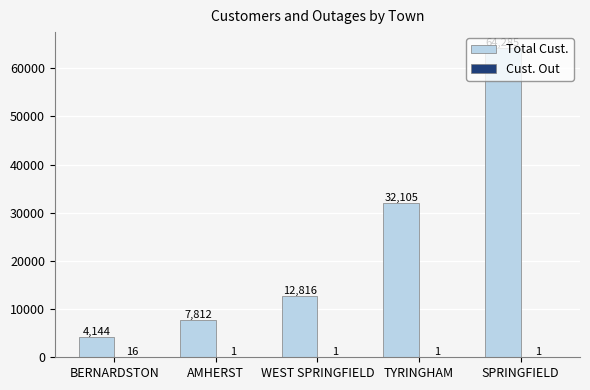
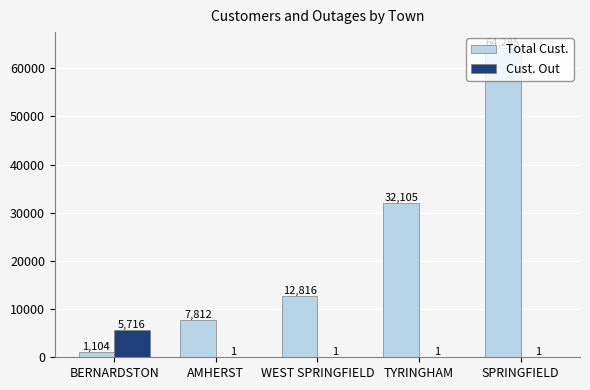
  {
    "Total Cust.": {
-     "BERNARDSTON": "4,144",
+     "BERNARDSTON": "1,104",
      "AMHERST": "7,812",
      "WEST SPRINGFIELD": "12,816",
      "TYRINGHAM": "32,105"
    },
    "Cust. Out": {
-     "BERNARDSTON": "16",
+     "BERNARDSTON": "5,716",
      "AMHERST": "1",
      "WEST SPRINGFIELD": "1",
      "TYRINGHAM": "1",
      "SPRINGFIELD": "1"
    }
  }
